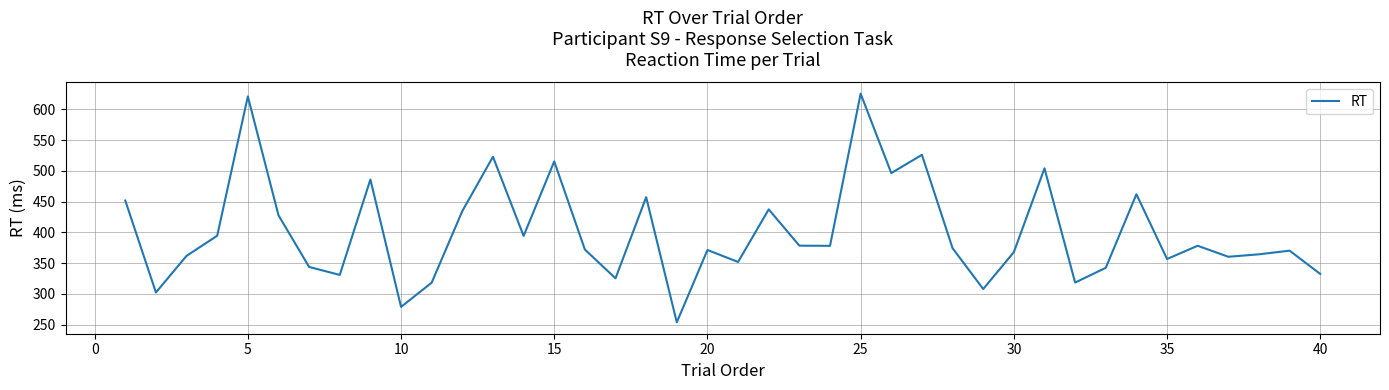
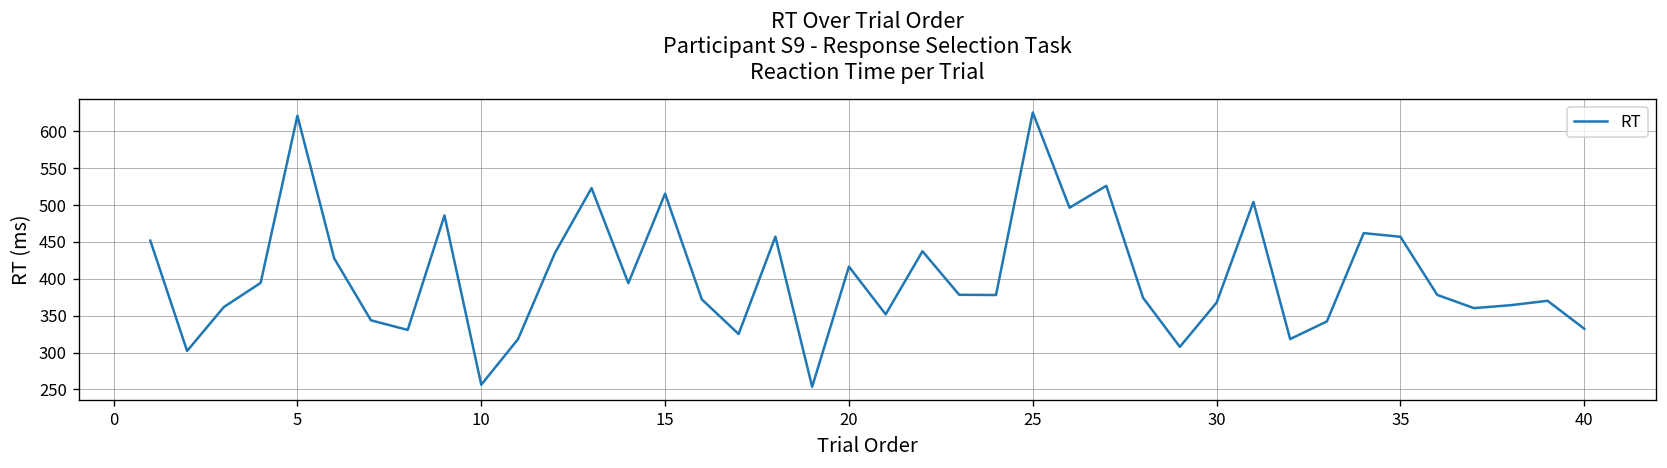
  {
    "5": 620,
-   "10": 280,
+   "10": 260,
    "15": 520,
-   "20": 370,
+   "20": 420,
    "25": 630,
    "30": 370,
-   "35": 360,
+   "35": 460,
    "40": 330
  }
